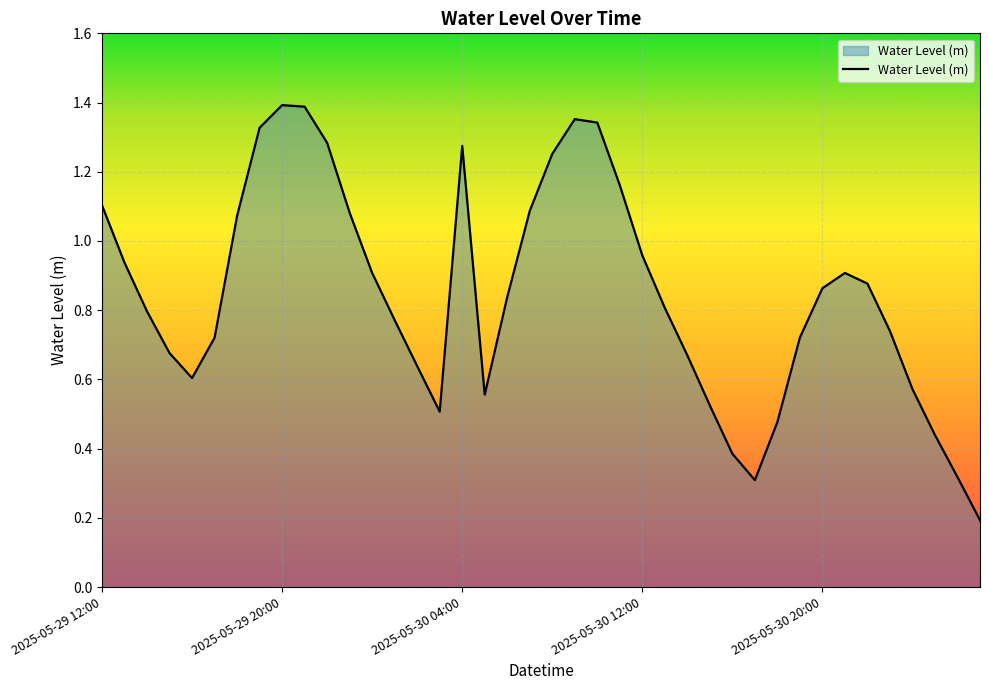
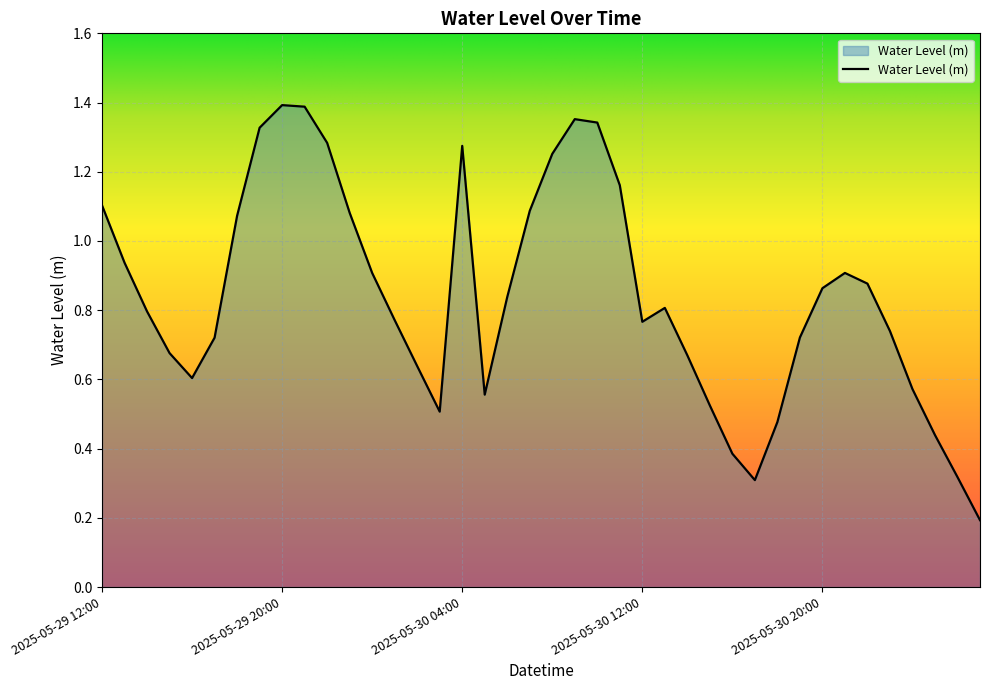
  {
    "2025-05-29 12:00": 1.10,
    "2025-05-29 20:00": 1.39,
    "2025-05-30 04:00": 1.27,
-   "2025-05-30 12:00": 0.96,
+   "2025-05-30 12:00": 0.77,
    "2025-05-30 20:00": 0.86
  }
